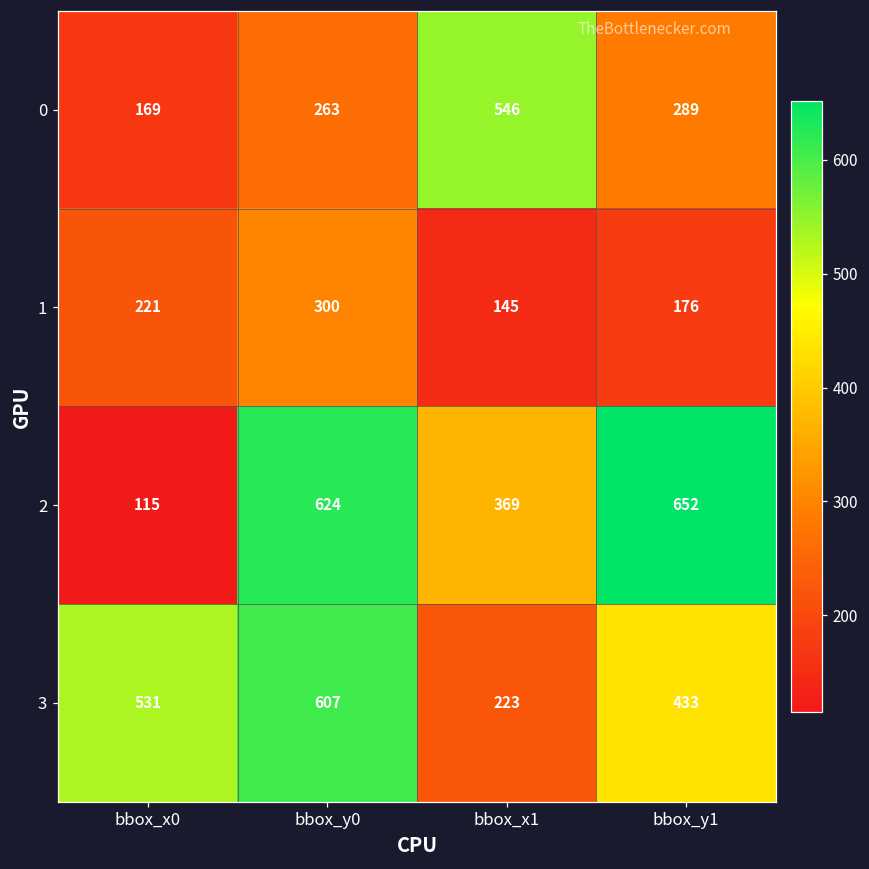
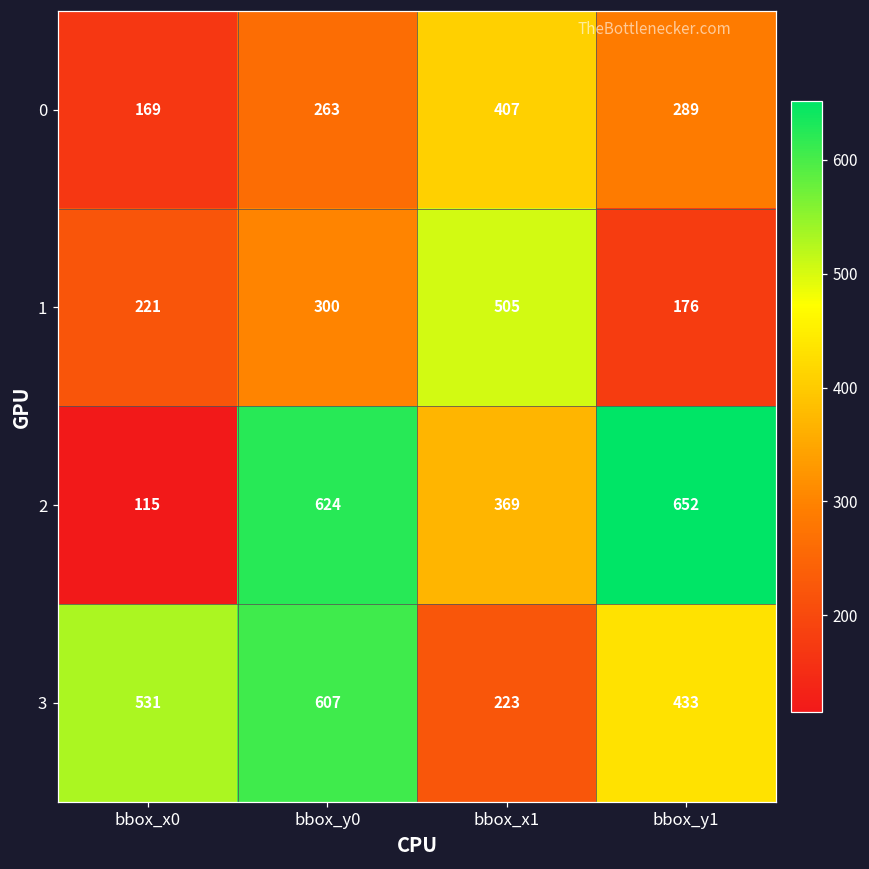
  {
    "0": {
      "bbox_x0": 169,
      "bbox_y0": 263,
-     "bbox_x1": 546,
+     "bbox_x1": 407,
      "bbox_y1": 289
    },
    "1": {
      "bbox_x0": 221,
      "bbox_y0": 300,
-     "bbox_x1": 145,
+     "bbox_x1": 505,
      "bbox_y1": 176
    },
    "2": {
      "bbox_x0": 115,
      "bbox_y0": 624,
      "bbox_x1": 369,
      "bbox_y1": 652
    },
    "3": {
      "bbox_x0": 531,
      "bbox_y0": 607,
      "bbox_x1": 223,
      "bbox_y1": 433
    }
  }
